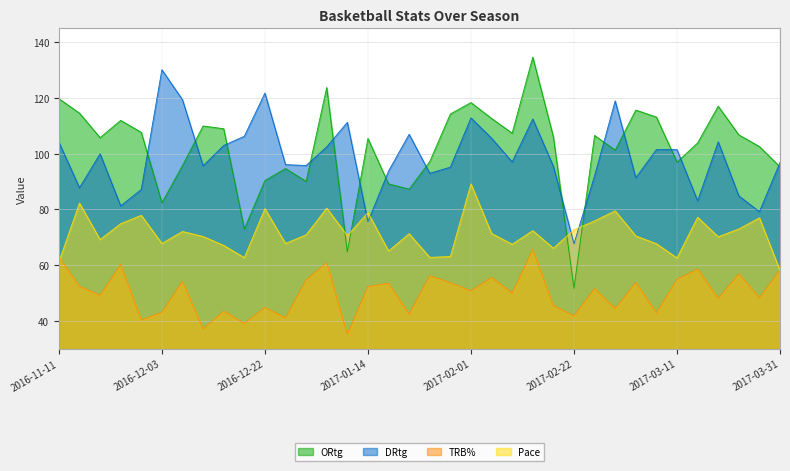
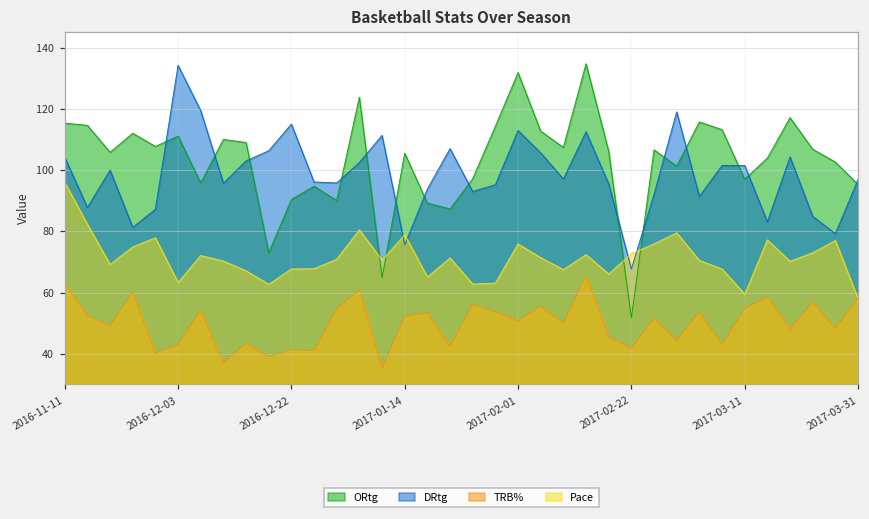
  {
    "ORtg": {
-     "2016-11-11": 120,
-     "2016-12-03": 82,
+     "2016-11-11": 115,
+     "2016-12-03": 111,
      "2016-12-22": 90,
      "2017-01-14": 106,
-     "2017-02-01": 118,
+     "2017-02-01": 132,
      "2017-02-22": 52,
      "2017-03-11": 97,
      "2017-03-31": 95
    },
    "DRtg": {
      "2016-11-11": 104,
-     "2016-12-03": 130,
-     "2016-12-22": 122,
+     "2016-12-03": 134,
+     "2016-12-22": 115,
      "2017-01-14": 76,
      "2017-02-01": 113,
      "2017-02-22": 68,
      "2017-03-11": 102,
      "2017-03-31": 97
    },
    "TRB%": {
      "2016-11-11": 63,
      "2016-12-03": 43,
-     "2016-12-22": 45,
+     "2016-12-22": 41,
      "2017-01-14": 52,
      "2017-02-01": 51,
      "2017-02-22": 42,
      "2017-03-11": 55
    },
    "Pace": {
-     "2016-11-11": 61,
-     "2016-12-03": 68,
-     "2016-12-22": 80,
+     "2016-11-11": 96,
+     "2016-12-03": 63,
+     "2016-12-22": 68,
      "2017-01-14": 79,
-     "2017-02-01": 89,
+     "2017-02-01": 76,
      "2017-02-22": 73,
-     "2017-03-11": 63
+     "2017-03-11": 60
    }
  }
